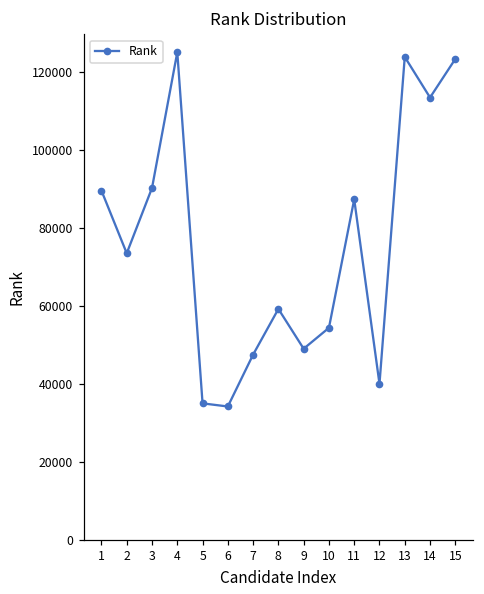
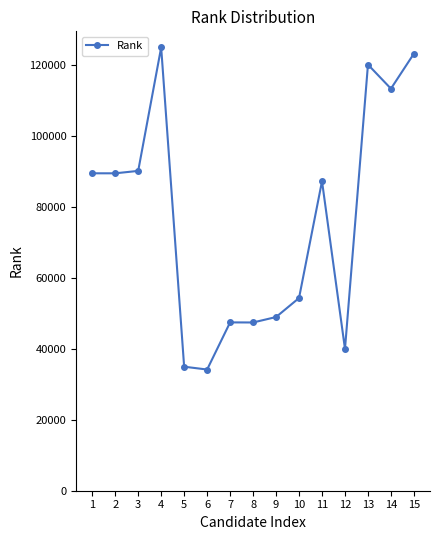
  {
    "1": 89000,
-   "2": 73000,
+   "2": 89000,
    "3": 90000,
    "4": 125000,
    "5": 35000,
    "6": 34000,
    "7": 47000,
-   "8": 59000,
+   "8": 47000,
    "9": 49000,
    "10": 54000,
    "11": 87000,
    "12": 40000,
-   "13": 124000,
+   "13": 120000,
    "14": 113000,
    "15": 123000
  }
